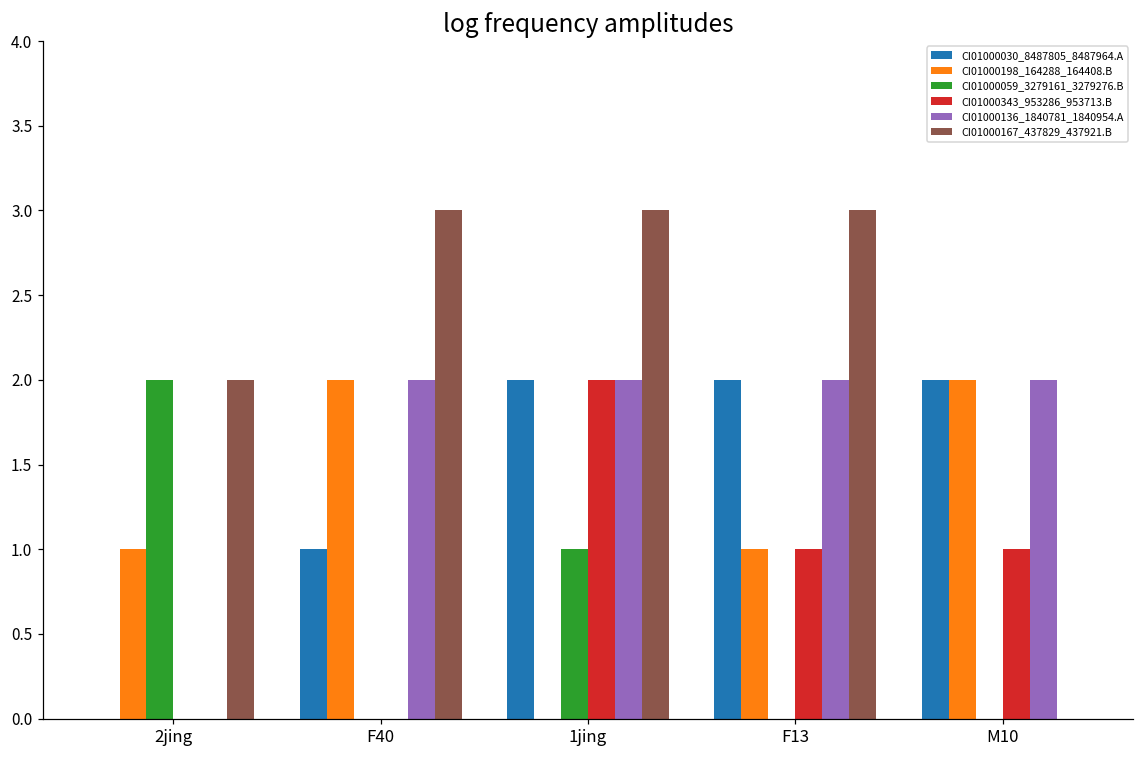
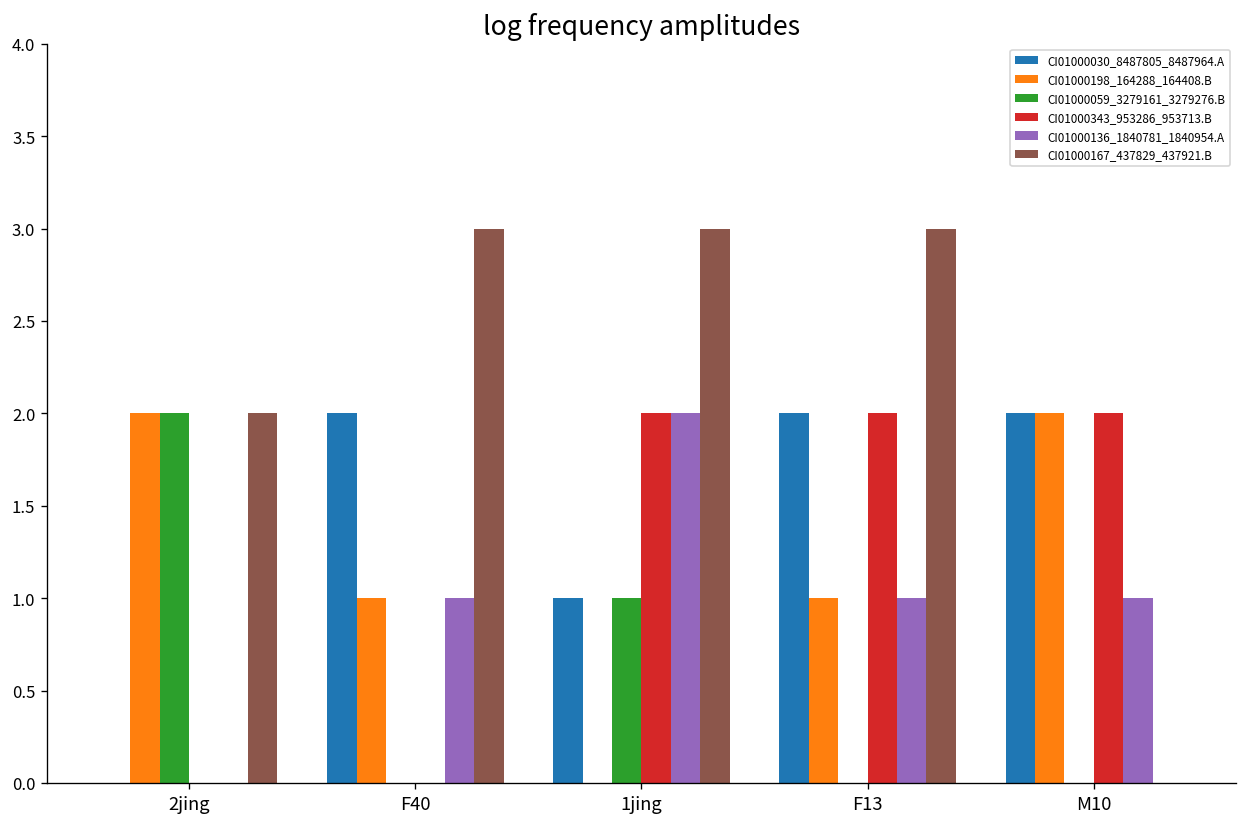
  {
    "CI01000030_8487805_8487964.A": {
      "2jing": 0,
-     "F40": 1,
-     "1jing": 2,
+     "F40": 2,
+     "1jing": 1,
      "F13": 2,
      "M10": 2
    },
    "CI01000198_164288_164408.B": {
-     "2jing": 1,
-     "F40": 2,
+     "2jing": 2,
+     "F40": 1,
      "1jing": 0,
      "F13": 1,
      "M10": 2
    },
    "CI01000059_3279161_3279276.B": {
      "2jing": 2,
      "F40": 0,
      "1jing": 1,
      "F13": 0,
      "M10": 0
    },
    "CI01000343_953286_953713.B": {
      "2jing": 0,
      "F40": 0,
      "1jing": 2,
-     "F13": 1,
-     "M10": 1
+     "F13": 2,
+     "M10": 2
    },
    "CI01000136_1840781_1840954.A": {
      "2jing": 0,
-     "F40": 2,
+     "F40": 1,
      "1jing": 2,
-     "F13": 2,
-     "M10": 2
+     "F13": 1,
+     "M10": 1
    },
    "CI01000167_437829_437921.B": {
      "2jing": 2,
      "F40": 3,
      "1jing": 3,
      "F13": 3,
      "M10": 0
    }
  }
